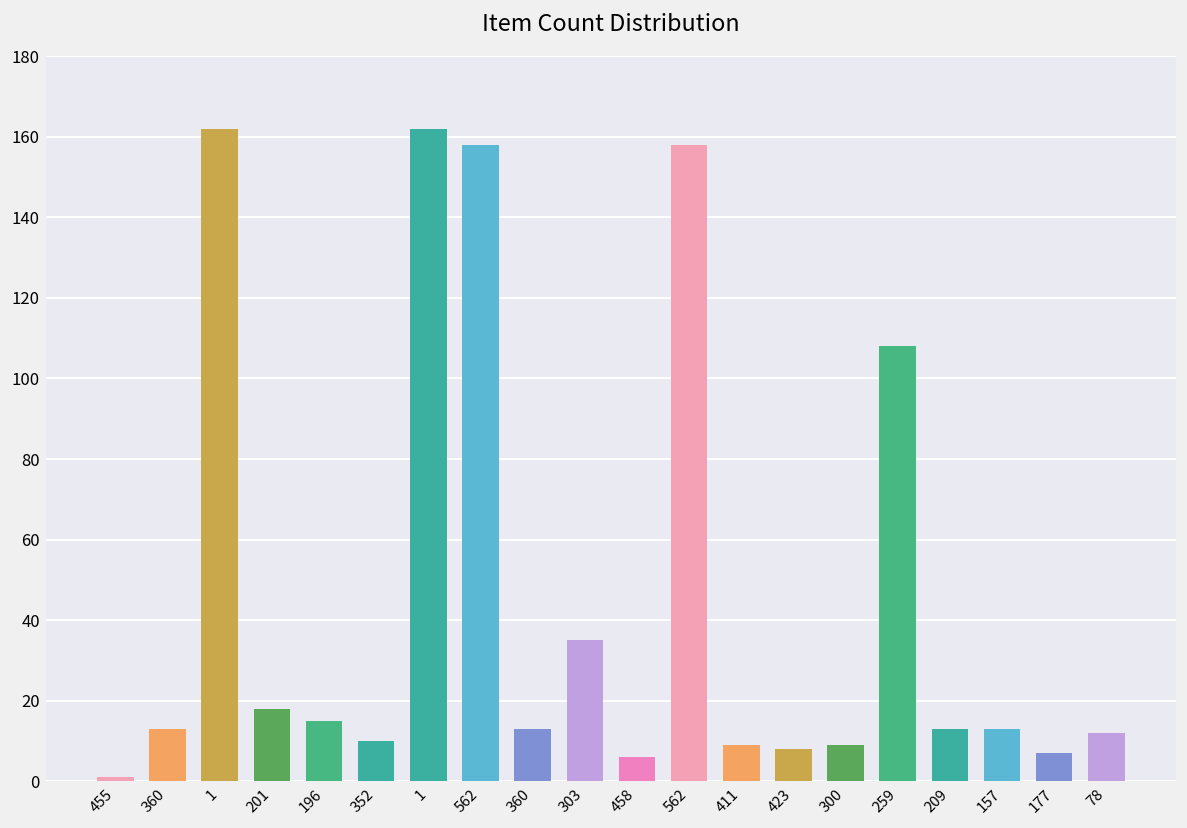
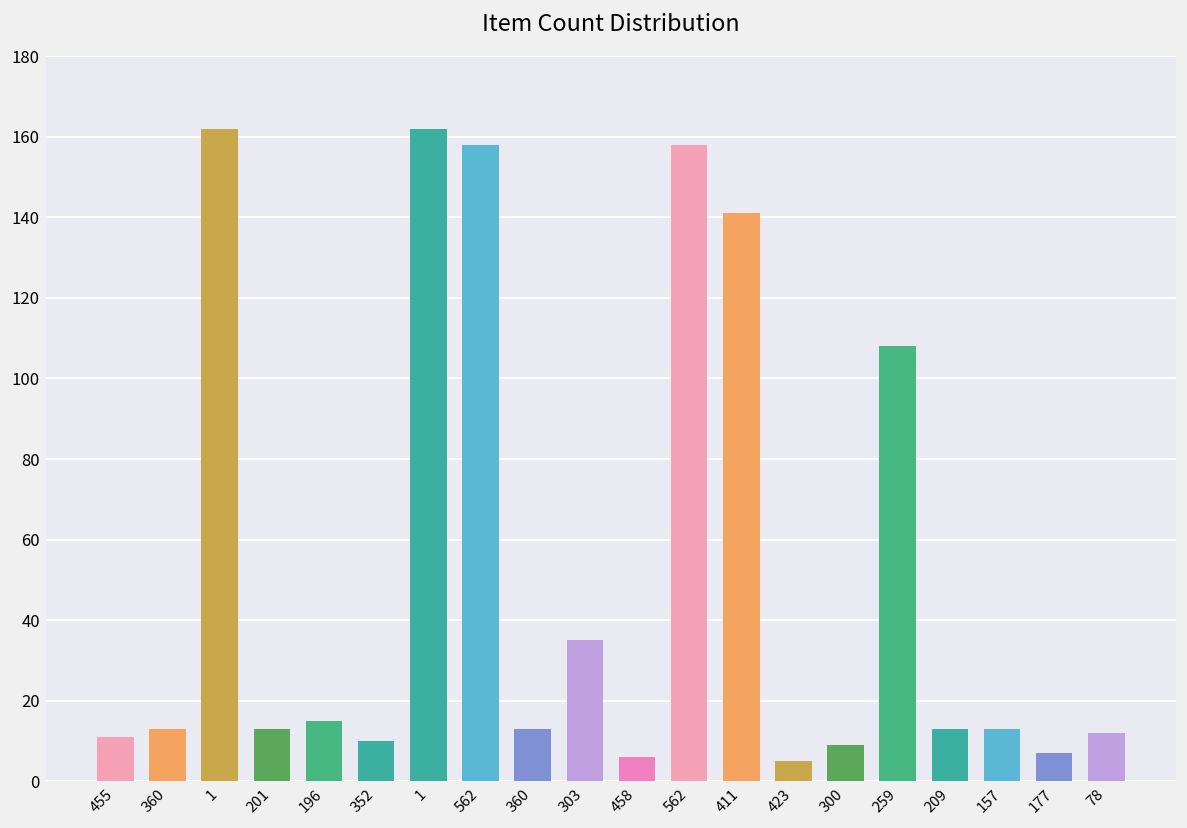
  {
-   "455": 1,
-   "201": 18,
+   "455": 11,
+   "201": 13,
    "196": 15,
    "352": 10,
    "303": 35,
    "458": 6,
-   "411": 9,
-   "423": 8,
+   "411": 141,
+   "423": 5,
    "300": 9,
    "259": 108,
    "209": 13,
    "157": 13,
    "177": 7,
    "78": 12
  }
